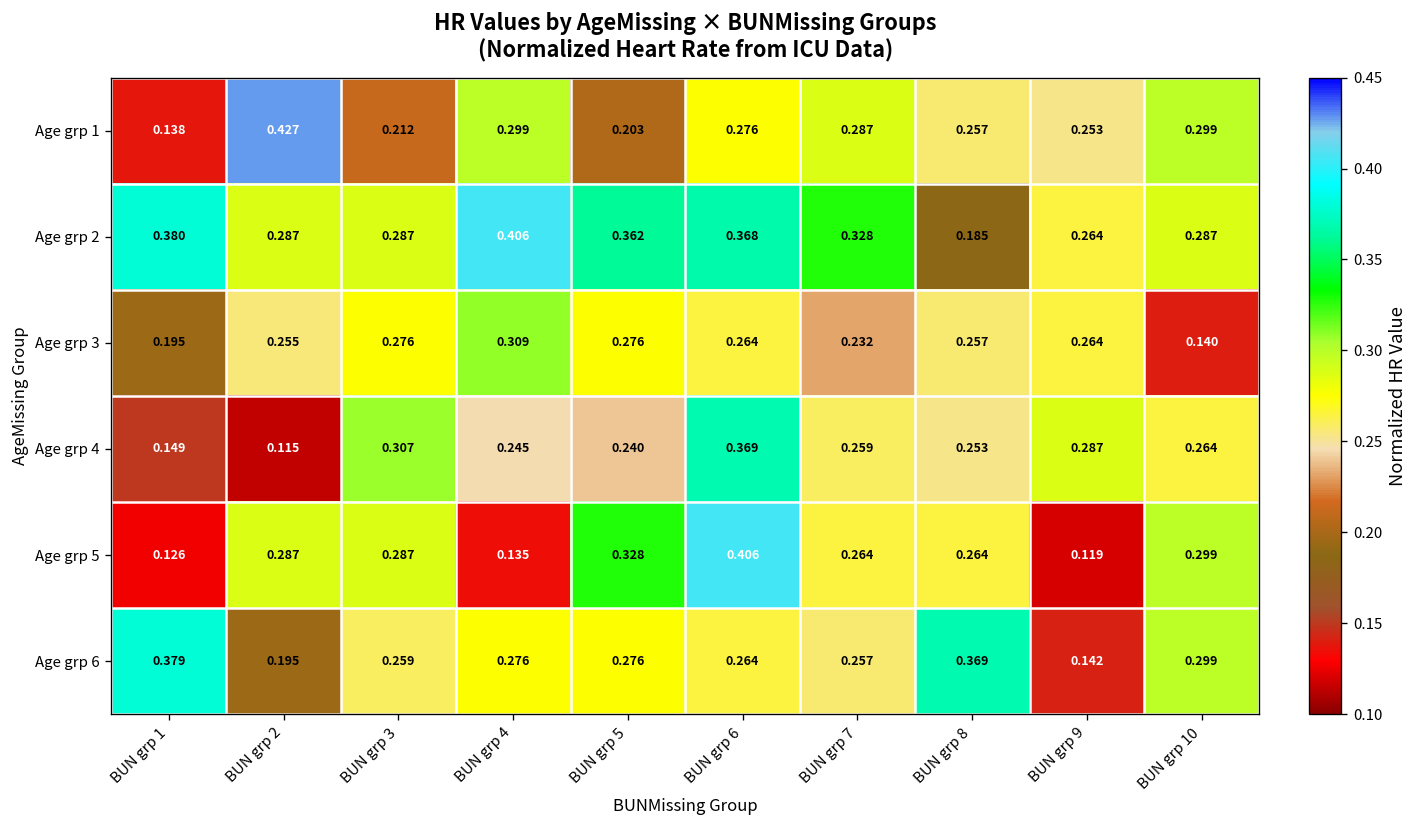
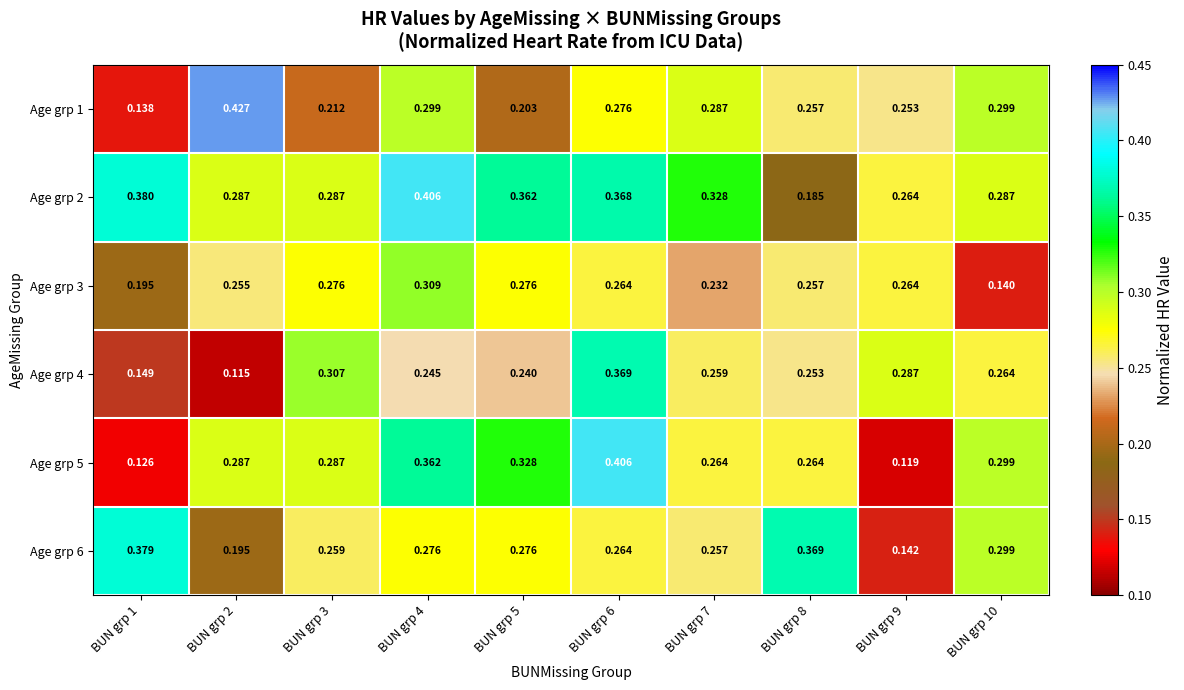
  {
    "Age grp 1": {
      "BUN grp 1": 0.138,
      "BUN grp 2": 0.427,
      "BUN grp 3": 0.212,
      "BUN grp 4": 0.299,
      "BUN grp 5": 0.203,
      "BUN grp 6": 0.276,
      "BUN grp 7": 0.287,
      "BUN grp 8": 0.257,
      "BUN grp 9": 0.253,
      "BUN grp 10": 0.299
    },
    "Age grp 2": {
      "BUN grp 1": 0.380,
      "BUN grp 2": 0.287,
      "BUN grp 3": 0.287,
      "BUN grp 4": 0.406,
      "BUN grp 5": 0.362,
      "BUN grp 6": 0.368,
      "BUN grp 7": 0.328,
      "BUN grp 8": 0.185,
      "BUN grp 9": 0.264,
      "BUN grp 10": 0.287
    },
    "Age grp 3": {
      "BUN grp 1": 0.195,
      "BUN grp 2": 0.255,
      "BUN grp 3": 0.276,
      "BUN grp 4": 0.309,
      "BUN grp 5": 0.276,
      "BUN grp 6": 0.264,
      "BUN grp 7": 0.232,
      "BUN grp 8": 0.257,
      "BUN grp 9": 0.264,
      "BUN grp 10": 0.140
    },
    "Age grp 4": {
      "BUN grp 1": 0.149,
      "BUN grp 2": 0.115,
      "BUN grp 3": 0.307,
      "BUN grp 4": 0.245,
      "BUN grp 5": 0.240,
      "BUN grp 6": 0.369,
      "BUN grp 7": 0.259,
      "BUN grp 8": 0.253,
      "BUN grp 9": 0.287,
      "BUN grp 10": 0.264
    },
    "Age grp 5": {
      "BUN grp 1": 0.126,
      "BUN grp 2": 0.287,
      "BUN grp 3": 0.287,
-     "BUN grp 4": 0.135,
+     "BUN grp 4": 0.362,
      "BUN grp 5": 0.328,
      "BUN grp 6": 0.406,
      "BUN grp 7": 0.264,
      "BUN grp 8": 0.264,
      "BUN grp 9": 0.119,
      "BUN grp 10": 0.299
    },
    "Age grp 6": {
      "BUN grp 1": 0.379,
      "BUN grp 2": 0.195,
      "BUN grp 3": 0.259,
      "BUN grp 4": 0.276,
      "BUN grp 5": 0.276,
      "BUN grp 6": 0.264,
      "BUN grp 7": 0.257,
      "BUN grp 8": 0.369,
      "BUN grp 9": 0.142,
      "BUN grp 10": 0.299
    }
  }
